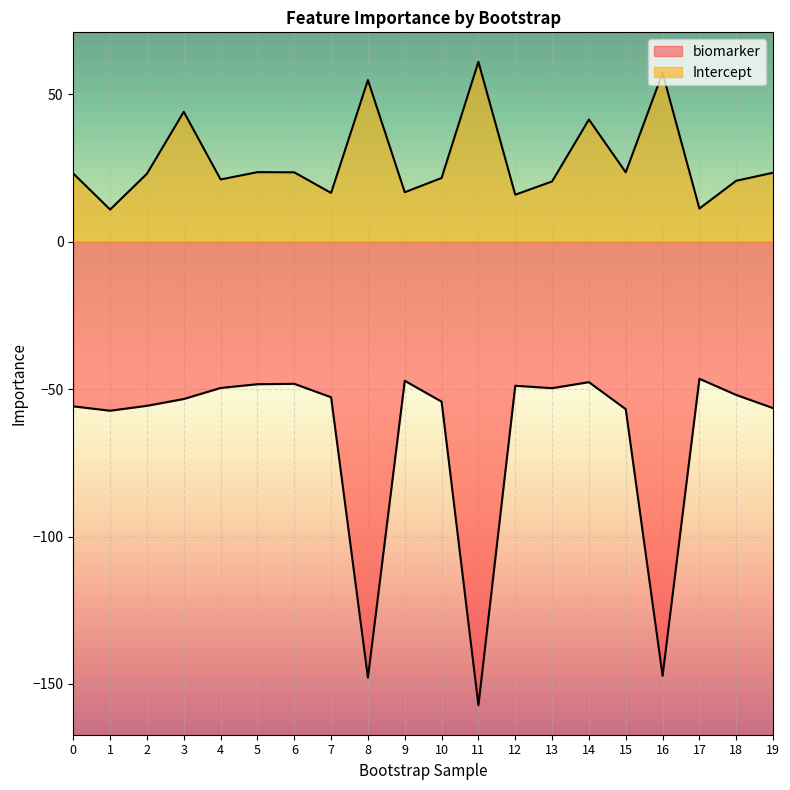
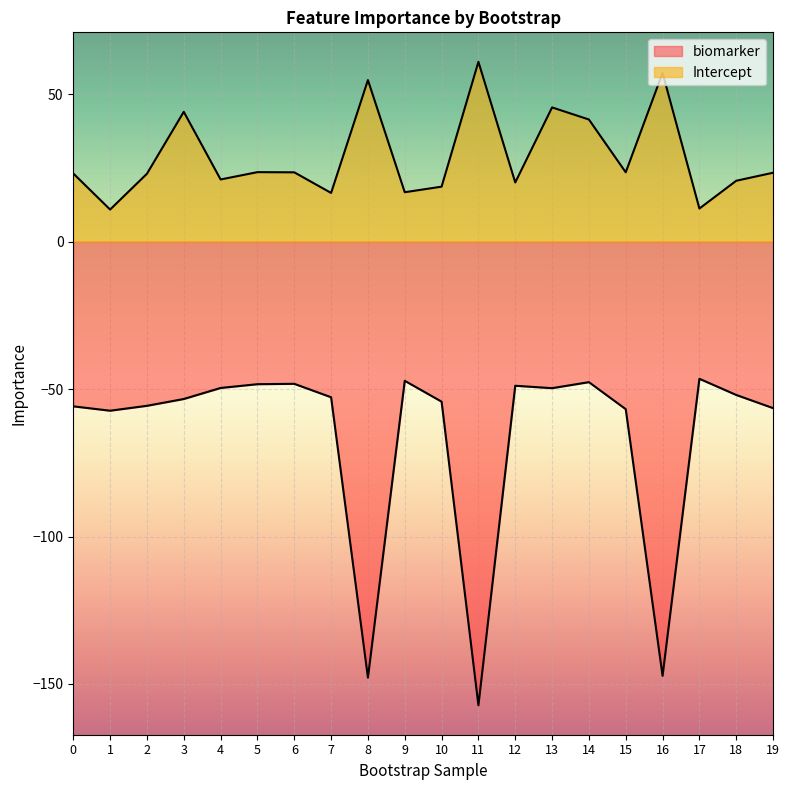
  {
    "Intercept": {
      "0": 23,
      "1": 11,
      "2": 23,
      "3": 44,
      "4": 21,
      "5": 24,
      "6": 23,
      "7": 17,
      "8": 55,
      "9": 17,
-     "10": 22,
+     "10": 19,
      "11": 61,
-     "12": 16,
-     "13": 20,
+     "12": 20,
+     "13": 46,
      "14": 41,
      "15": 24,
      "17": 11,
      "18": 21,
      "19": 23
    }
  }
